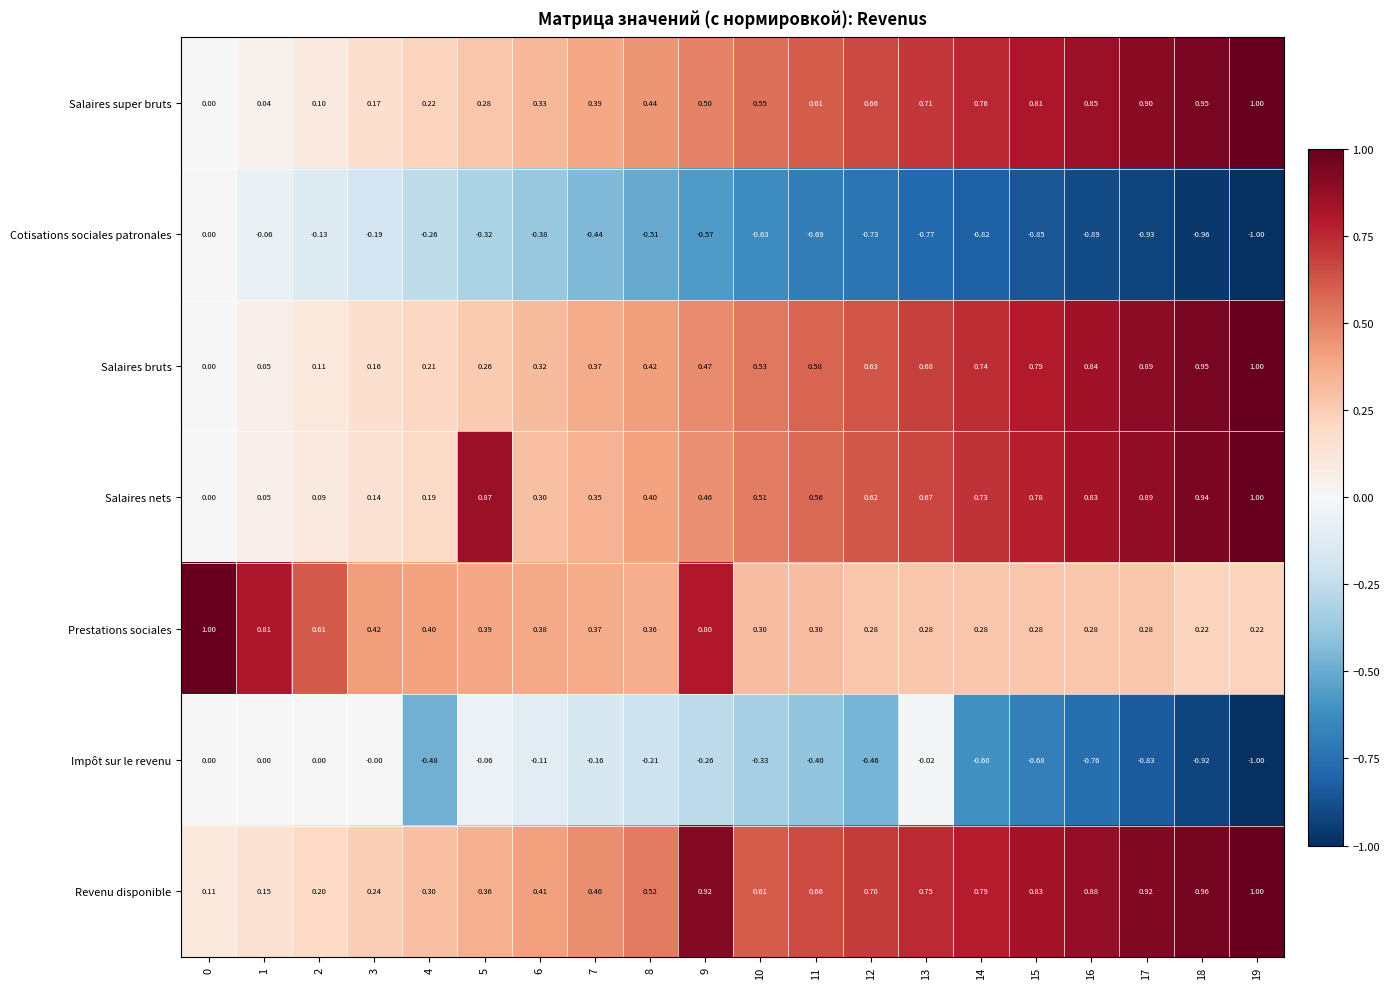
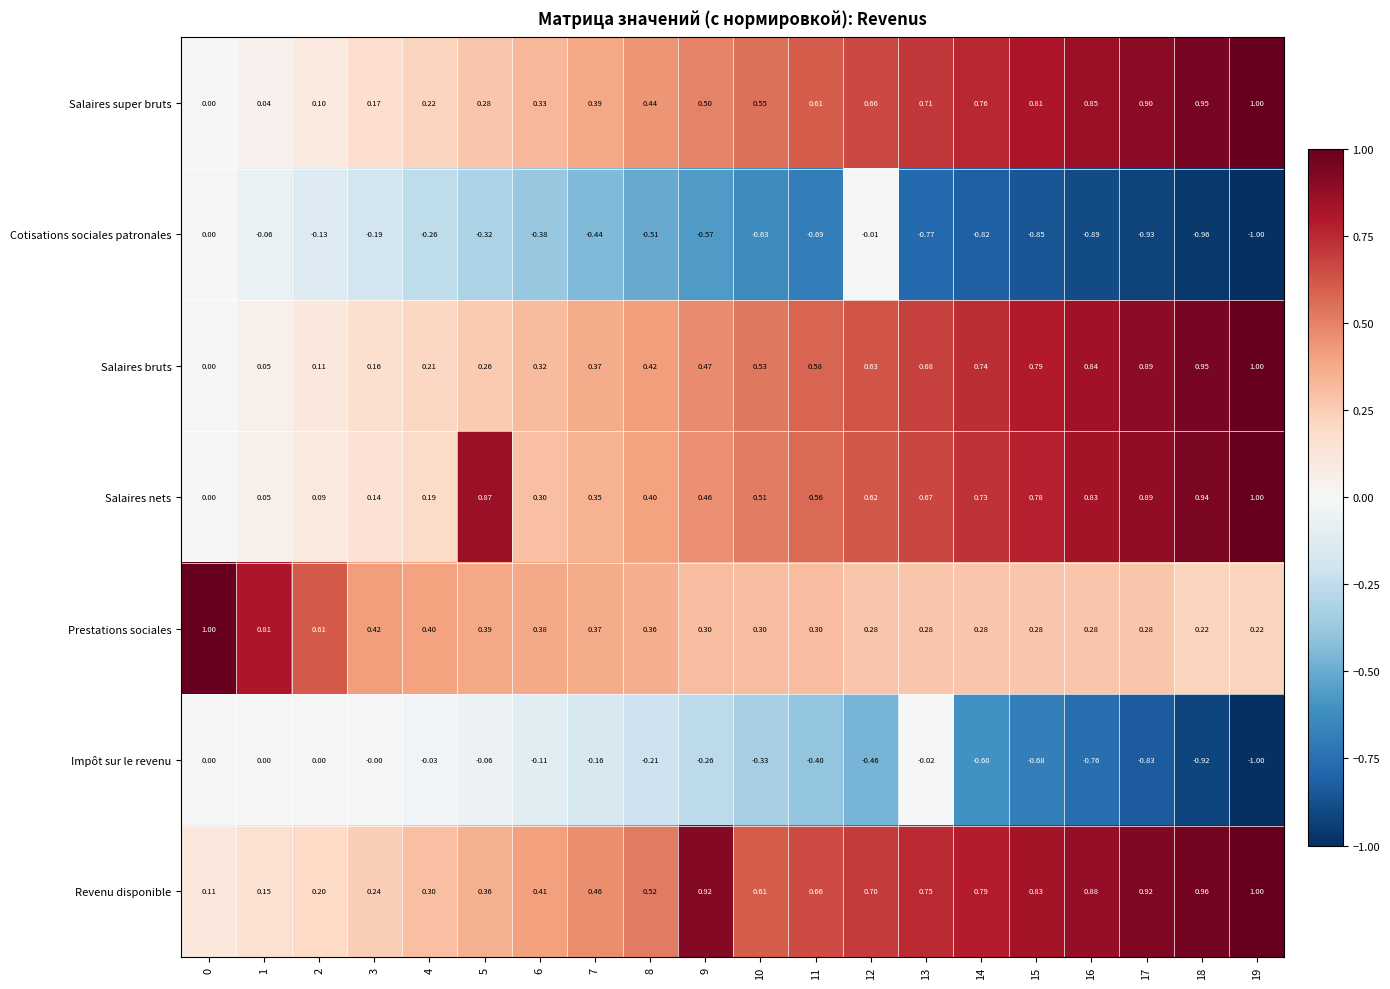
  {
    "Salaires super bruts": {
      "0": 0.00,
      "1": 0.04,
      "2": 0.10,
      "3": 0.17,
      "4": 0.22,
      "5": 0.28,
      "6": 0.33,
      "7": 0.39,
      "8": 0.44,
      "9": 0.50,
      "10": 0.55,
      "11": 0.61,
      "12": 0.66,
      "13": 0.71,
      "14": 0.76,
      "15": 0.81,
      "16": 0.85,
      "17": 0.90,
      "18": 0.95,
      "19": 1.00
    },
    "Cotisations sociales patronales": {
      "0": 0.00,
      "1": -0.06,
      "2": -0.13,
      "3": -0.19,
      "4": -0.26,
      "5": -0.32,
      "6": -0.38,
      "7": -0.44,
      "8": -0.51,
      "9": -0.57,
      "10": -0.63,
      "11": -0.69,
-     "12": -0.73,
+     "12": -0.01,
      "13": -0.77,
      "14": -0.82,
      "15": -0.85,
      "16": -0.89,
      "17": -0.93,
      "18": -0.96,
      "19": -1.00
    },
    "Salaires bruts": {
      "0": 0.00,
      "1": 0.05,
      "2": 0.11,
      "3": 0.16,
      "4": 0.21,
      "5": 0.26,
      "6": 0.32,
      "7": 0.37,
      "8": 0.42,
      "9": 0.47,
      "10": 0.53,
      "11": 0.58,
      "12": 0.63,
      "13": 0.68,
      "14": 0.74,
      "15": 0.79,
      "16": 0.84,
      "17": 0.89,
      "18": 0.95,
      "19": 1.00
    },
    "Salaires nets": {
      "0": 0.00,
      "1": 0.05,
      "2": 0.09,
      "3": 0.14,
      "4": 0.19,
      "5": 0.87,
      "6": 0.30,
      "7": 0.35,
      "8": 0.40,
      "9": 0.46,
      "10": 0.51,
      "11": 0.56,
      "12": 0.62,
      "13": 0.67,
      "14": 0.73,
      "15": 0.78,
      "16": 0.83,
      "17": 0.89,
      "18": 0.94,
      "19": 1.00
    },
    "Prestations sociales": {
      "0": 1.00,
      "1": 0.81,
      "2": 0.61,
      "3": 0.42,
      "4": 0.40,
      "5": 0.39,
      "6": 0.38,
      "7": 0.37,
      "8": 0.36,
-     "9": 0.80,
+     "9": 0.30,
      "10": 0.30,
      "11": 0.30,
      "12": 0.28,
      "13": 0.28,
      "14": 0.28,
      "15": 0.28,
      "16": 0.28,
      "17": 0.28,
      "18": 0.22,
      "19": 0.22
    },
    "Impôt sur le revenu": {
      "0": 0.00,
      "1": 0.00,
      "2": 0.00,
      "3": -0.00,
-     "4": -0.48,
+     "4": -0.03,
      "5": -0.06,
      "6": -0.11,
      "7": -0.16,
      "8": -0.21,
      "9": -0.26,
      "10": -0.33,
      "11": -0.40,
      "12": -0.46,
      "13": -0.02,
      "14": -0.60,
      "15": -0.68,
      "16": -0.76,
      "17": -0.83,
      "18": -0.92,
      "19": -1.00
    },
    "Revenu disponible": {
      "0": 0.11,
      "1": 0.15,
      "2": 0.20,
      "3": 0.24,
      "4": 0.30,
      "5": 0.36,
      "6": 0.41,
      "7": 0.46,
      "8": 0.52,
      "9": 0.92,
      "10": 0.61,
      "11": 0.66,
      "12": 0.70,
      "13": 0.75,
      "14": 0.79,
      "15": 0.83,
      "16": 0.88,
      "17": 0.92,
      "18": 0.96,
      "19": 1.00
    }
  }
